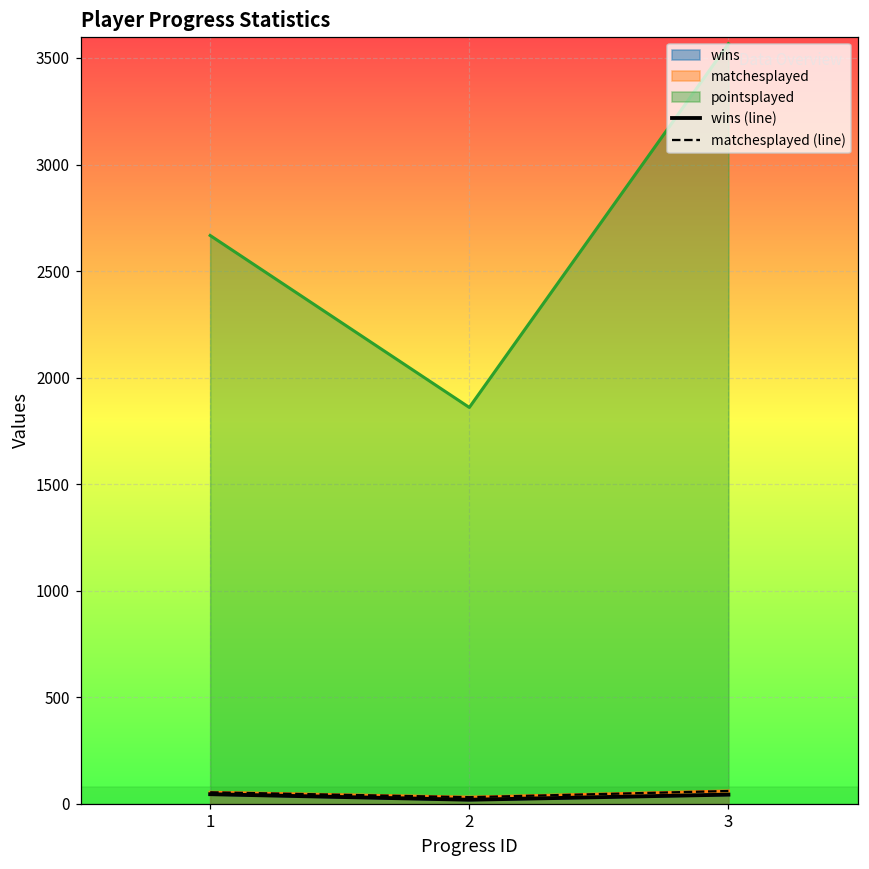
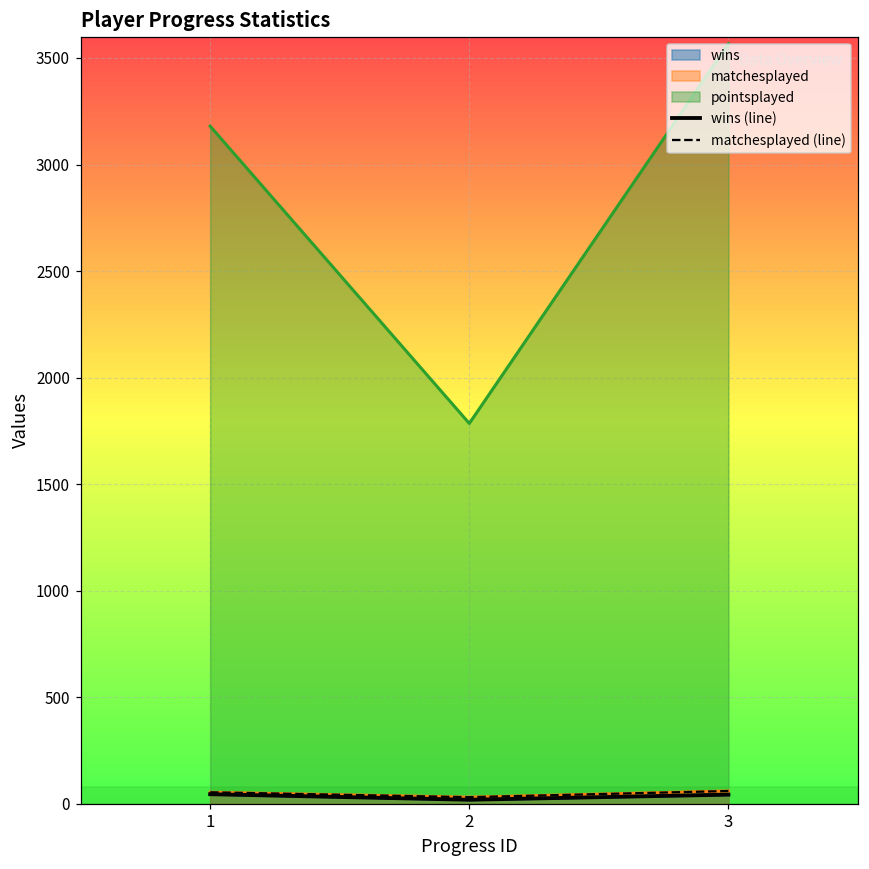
  {
    "wins": {
      "3": 40
    },
    "matchesplayed": {
      "3": 60
    },
    "pointsplayed": {
-     "1": 2670,
-     "2": 1860
+     "1": 3180,
+     "2": 1790
    }
  }
